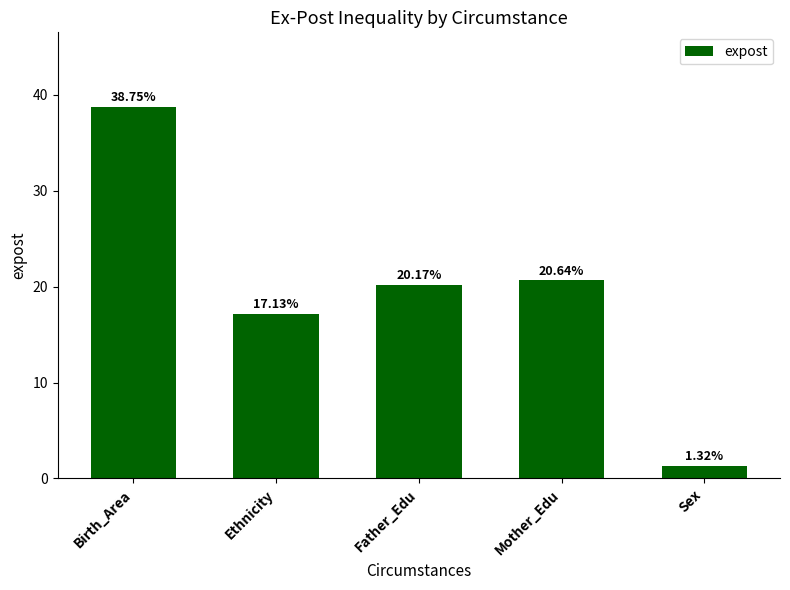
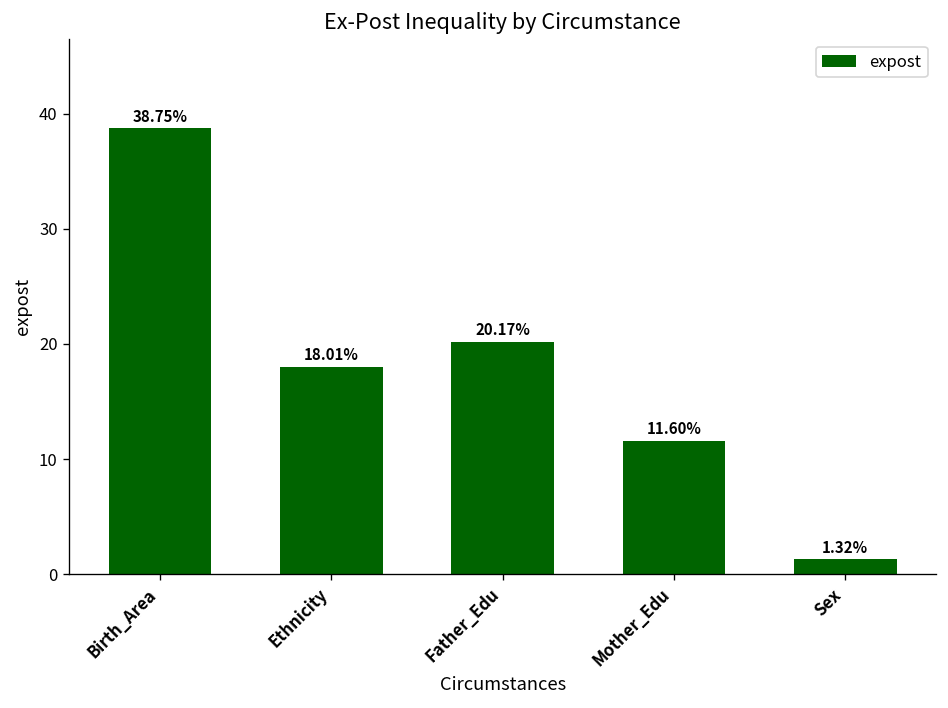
  {
    "Birth_Area": "38.75%",
-   "Ethnicity": "17.13%",
+   "Ethnicity": "18.01%",
    "Father_Edu": "20.17%",
-   "Mother_Edu": "20.64%",
+   "Mother_Edu": "11.60%",
    "Sex": "1.32%"
  }
